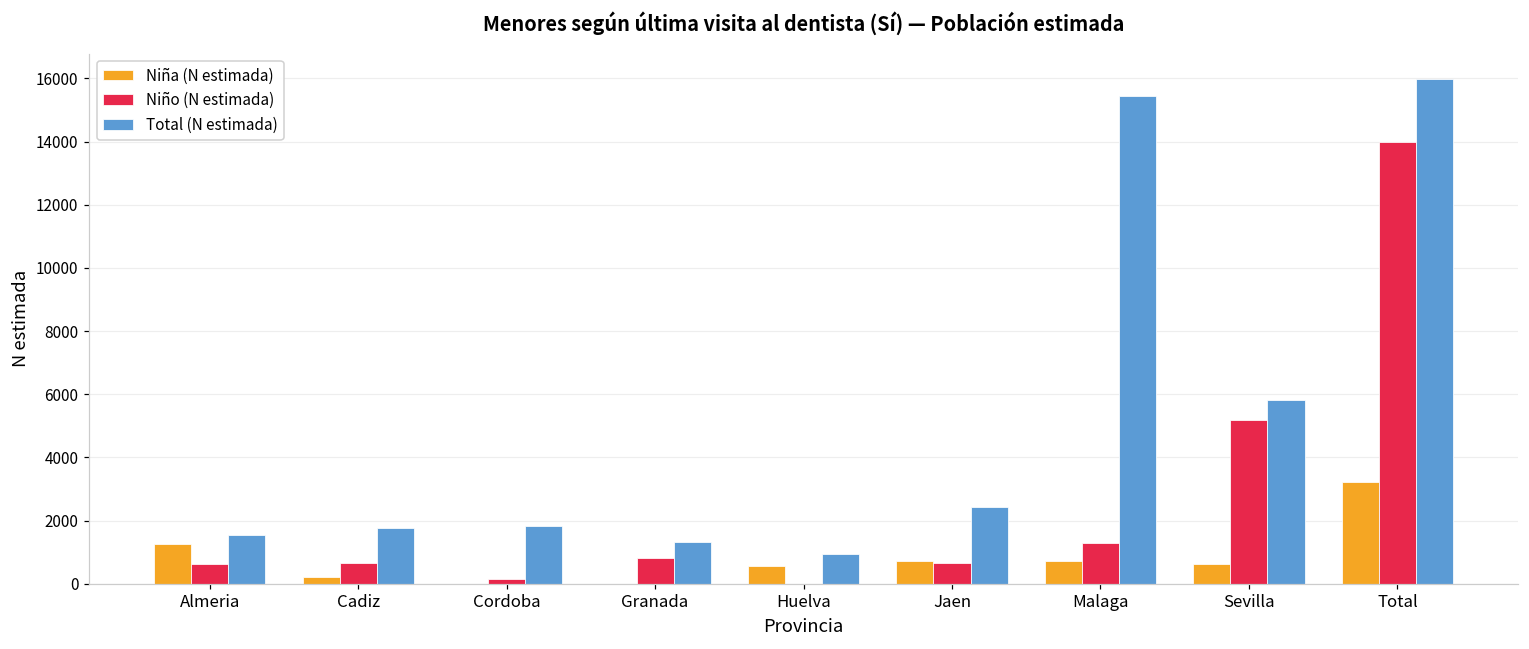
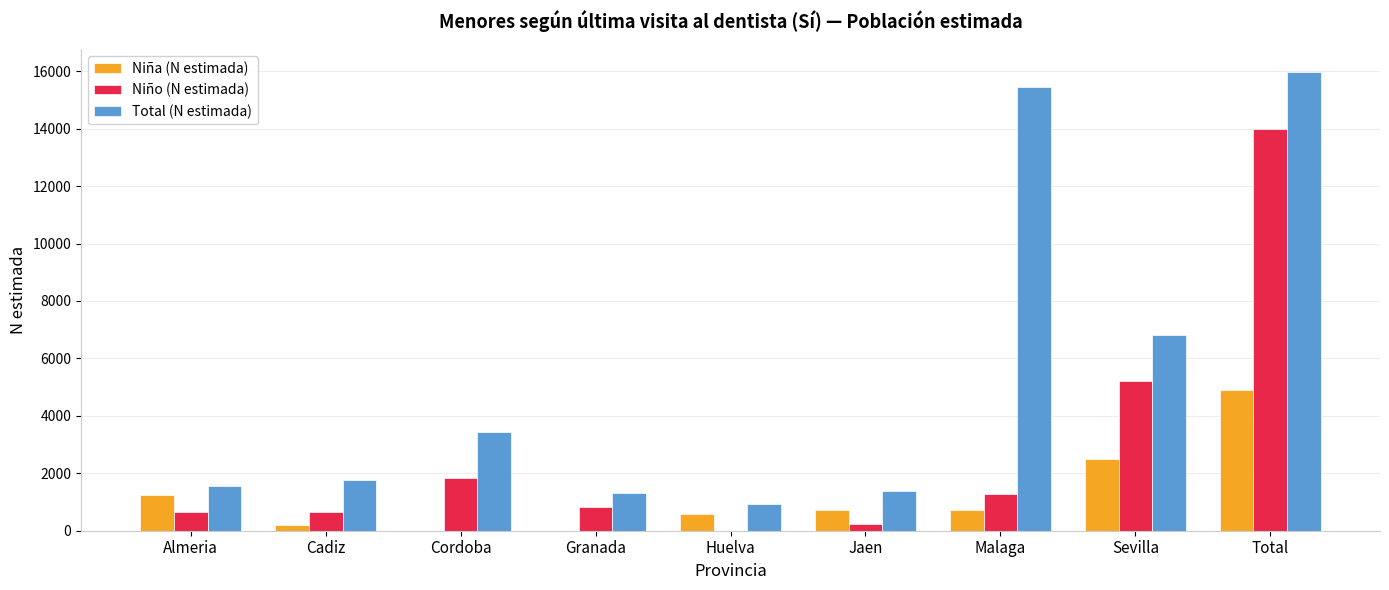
  {
    "Niña (N estimada)": {
      "Almeria": 1300,
      "Cadiz": 200,
      "Cordoba": 0,
      "Granada": 0,
      "Huelva": 600,
      "Jaen": 700,
      "Malaga": 700,
-     "Sevilla": 600,
-     "Total": 3200
+     "Sevilla": 2500,
+     "Total": 4900
    },
    "Niño (N estimada)": {
      "Almeria": 600,
      "Cadiz": 600,
-     "Cordoba": 100,
+     "Cordoba": 1800,
      "Granada": 800,
      "Huelva": 0,
-     "Jaen": 700,
+     "Jaen": 200,
      "Malaga": 1300,
      "Sevilla": 5200,
      "Total": 14000
    },
    "Total (N estimada)": {
      "Almeria": 1600,
      "Cadiz": 1800,
-     "Cordoba": 1800,
+     "Cordoba": 3500,
      "Granada": 1300,
      "Huelva": 900,
-     "Jaen": 2400,
+     "Jaen": 1400,
      "Malaga": 15400,
-     "Sevilla": 5800,
+     "Sevilla": 6800,
      "Total": 16000
    }
  }
